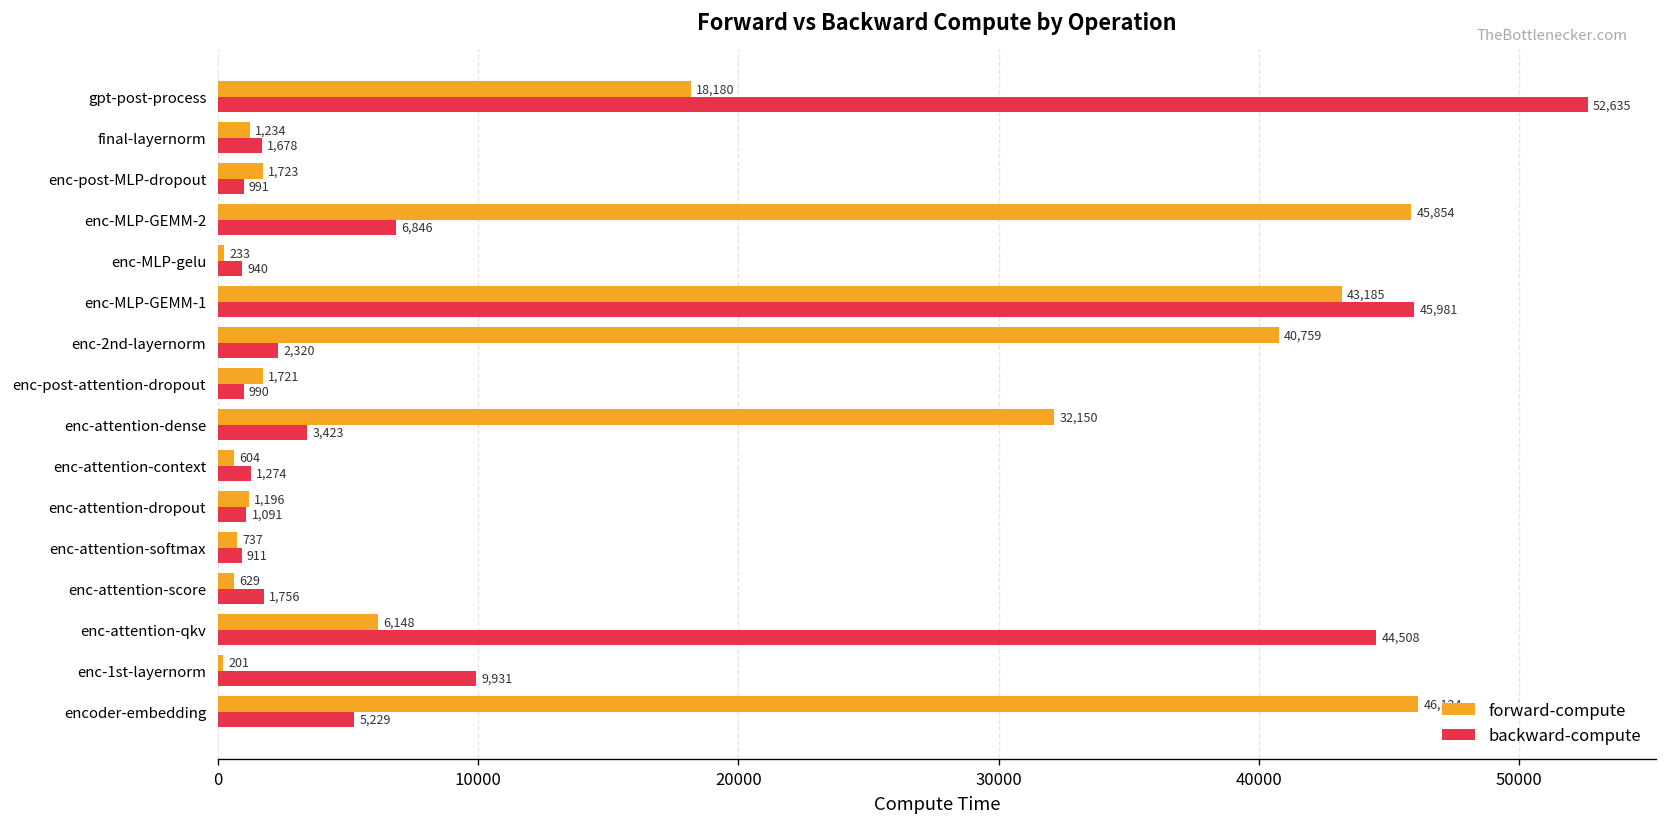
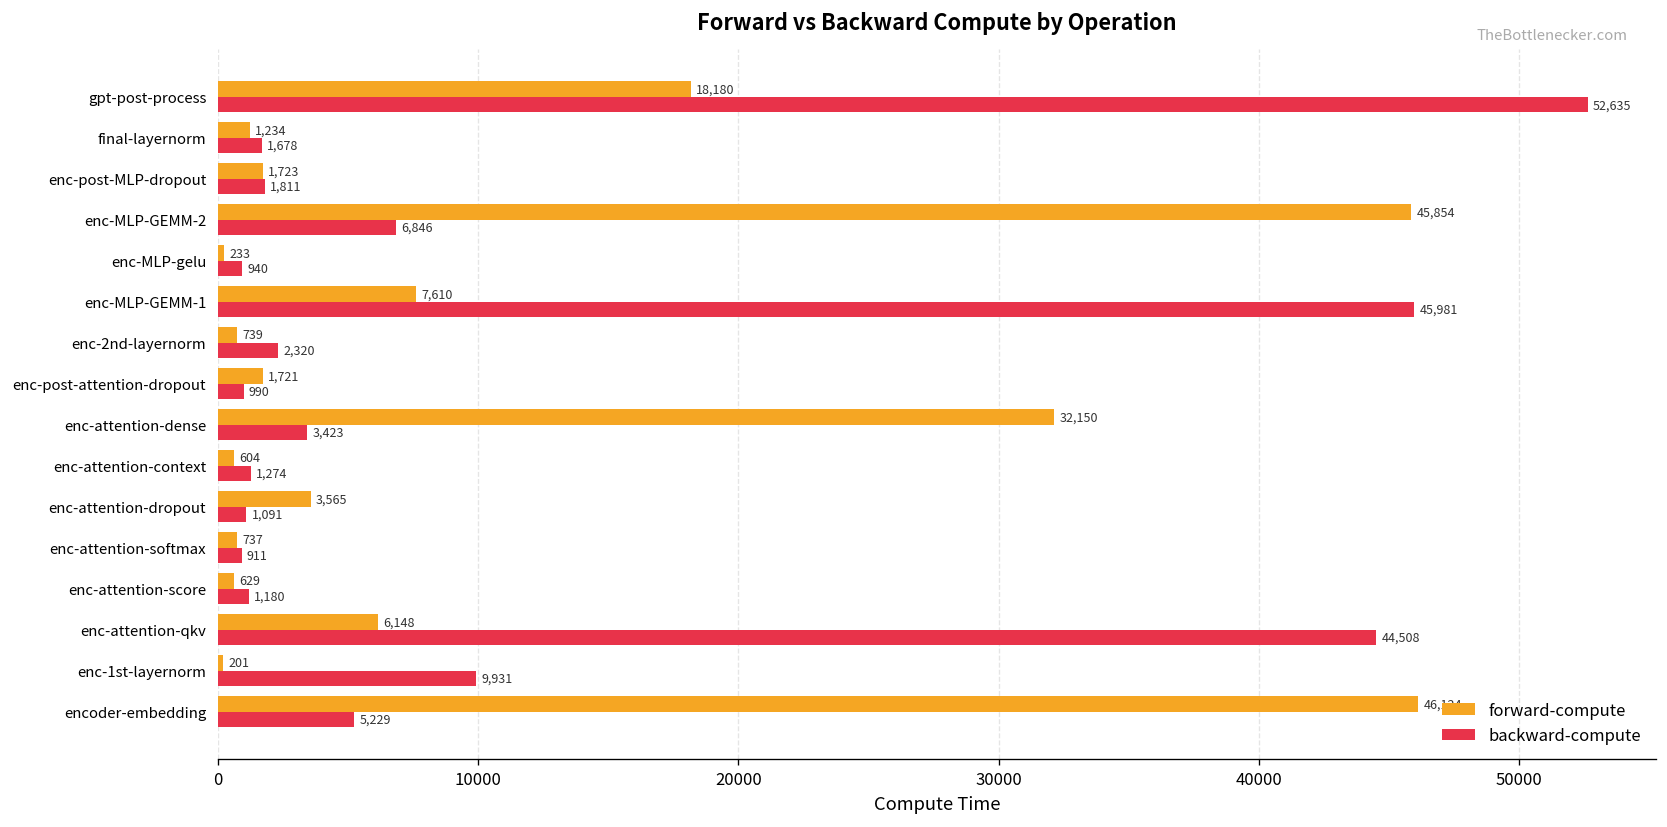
  {
    "forward-compute": {
      "gpt-post-process": "18,180",
      "final-layernorm": "1,234",
      "enc-post-MLP-dropout": "1,723",
      "enc-MLP-GEMM-2": "45,854",
      "enc-MLP-gelu": "233",
-     "enc-MLP-GEMM-1": "43,185",
-     "enc-2nd-layernorm": "40,759",
+     "enc-MLP-GEMM-1": "7,610",
+     "enc-2nd-layernorm": "739",
      "enc-post-attention-dropout": "1,721",
      "enc-attention-dense": "32,150",
      "enc-attention-context": "604",
-     "enc-attention-dropout": "1,196",
+     "enc-attention-dropout": "3,565",
      "enc-attention-softmax": "737",
      "enc-attention-score": "629",
      "enc-attention-qkv": "6,148",
      "enc-1st-layernorm": "201",
      "encoder-embedding": "46,124"
    },
    "backward-compute": {
      "gpt-post-process": "52,635",
      "final-layernorm": "1,678",
-     "enc-post-MLP-dropout": "991",
+     "enc-post-MLP-dropout": "1,811",
      "enc-MLP-GEMM-2": "6,846",
      "enc-MLP-gelu": "940",
      "enc-MLP-GEMM-1": "45,981",
      "enc-2nd-layernorm": "2,320",
      "enc-post-attention-dropout": "990",
      "enc-attention-dense": "3,423",
      "enc-attention-context": "1,274",
      "enc-attention-dropout": "1,091",
      "enc-attention-softmax": "911",
-     "enc-attention-score": "1,756",
+     "enc-attention-score": "1,180",
      "enc-attention-qkv": "44,508",
      "enc-1st-layernorm": "9,931",
      "encoder-embedding": "5,229"
    }
  }
